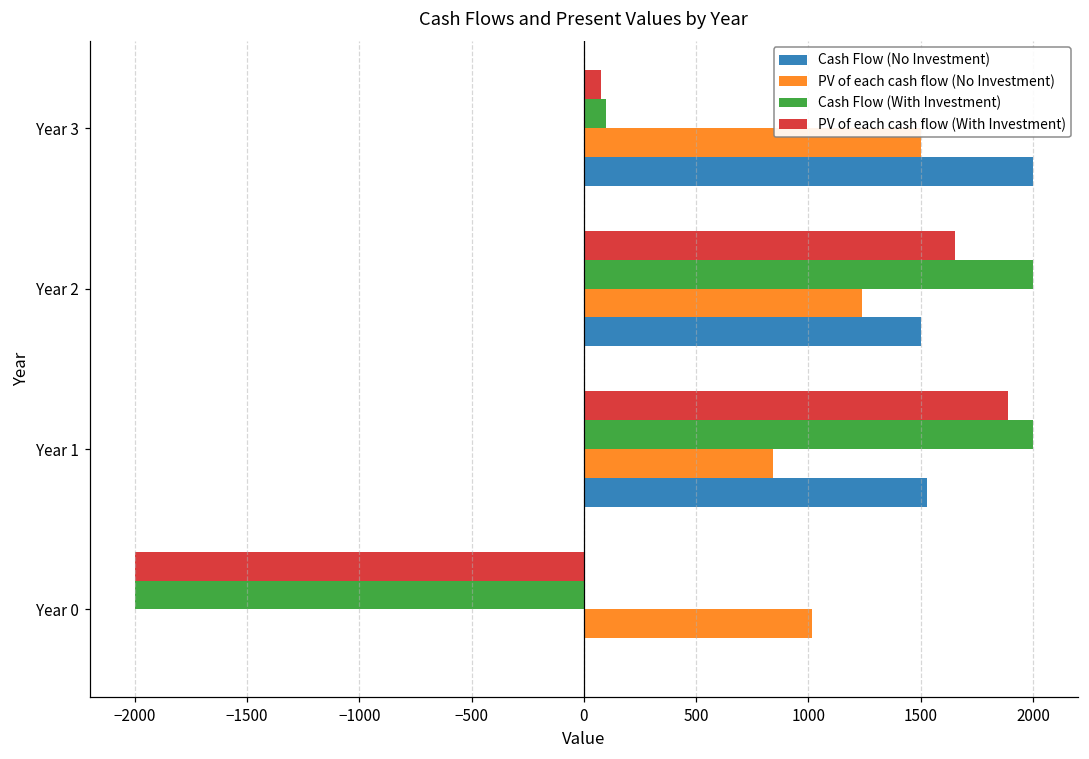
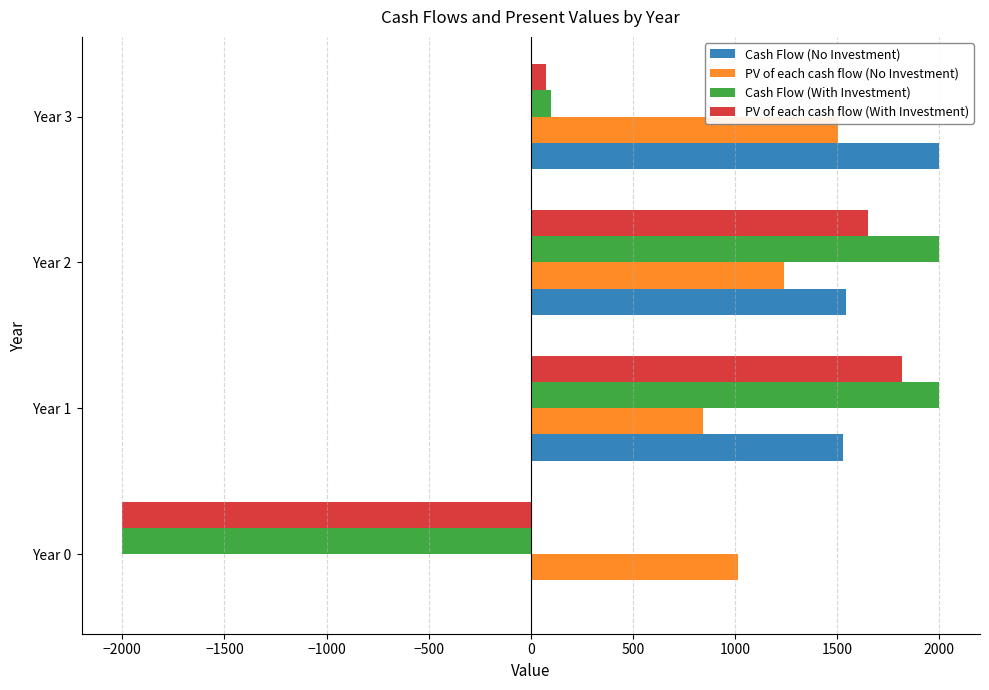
  {
    "Cash Flow (No Investment)": {
      "Year 3": 2000,
-     "Year 2": 1500,
+     "Year 2": 1540,
      "Year 1": 1530,
      "Year 0": 0
    },
    "PV of each cash flow (No Investment)": {
      "Year 3": 1500,
      "Year 2": 1240,
      "Year 1": 840,
      "Year 0": 1020
    },
    "Cash Flow (With Investment)": {
      "Year 3": 100,
      "Year 2": 2000,
      "Year 1": 2000,
      "Year 0": -2000
    },
    "PV of each cash flow (With Investment)": {
      "Year 3": 80,
      "Year 2": 1650,
-     "Year 1": 1890,
+     "Year 1": 1820,
      "Year 0": -2000
    }
  }
